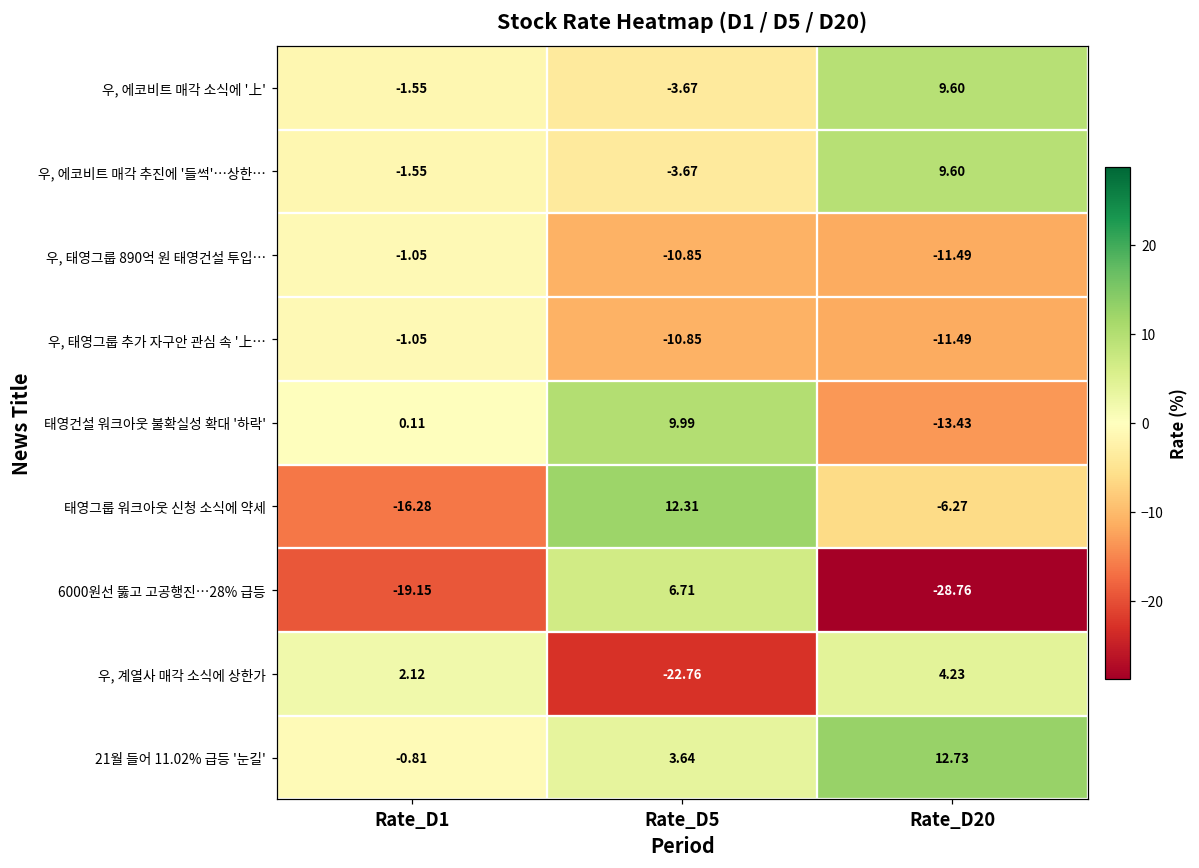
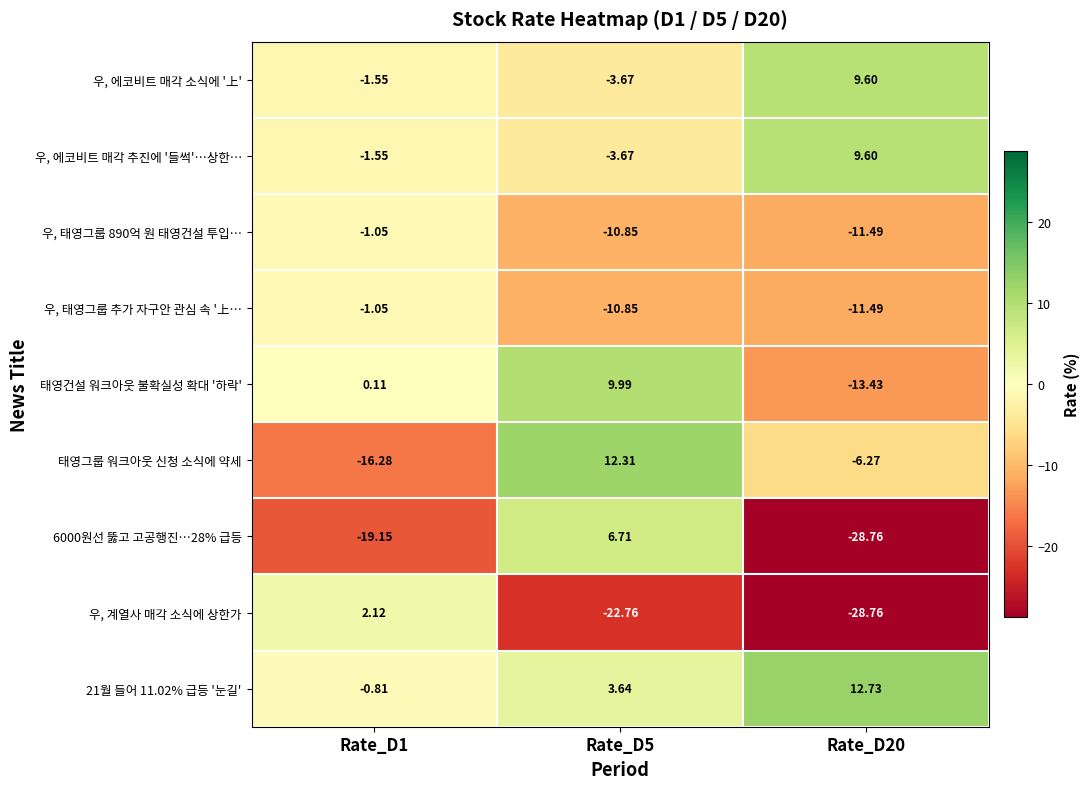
  {
    "우, 에코비트 매각 소식에 '上'": {
      "Rate_D1": -1.55,
      "Rate_D5": -3.67,
      "Rate_D20": 9.60
    },
    "우, 에코비트 매각 추진에 '들썩'…상한…": {
      "Rate_D1": -1.55,
      "Rate_D5": -3.67,
      "Rate_D20": 9.60
    },
    "우, 태영그룹 890억 원 태영건설 투입…": {
      "Rate_D1": -1.05,
      "Rate_D5": -10.85,
      "Rate_D20": -11.49
    },
    "우, 태영그룹 추가 자구안 관심 속 '上…": {
      "Rate_D1": -1.05,
      "Rate_D5": -10.85,
      "Rate_D20": -11.49
    },
    "태영건설 워크아웃 불확실성 확대 '하락'": {
      "Rate_D1": 0.11,
      "Rate_D5": 9.99,
      "Rate_D20": -13.43
    },
    "태영그룹 워크아웃 신청 소식에 약세": {
      "Rate_D1": -16.28,
      "Rate_D5": 12.31,
      "Rate_D20": -6.27
    },
    "6000원선 뚫고 고공행진…28% 급등": {
      "Rate_D1": -19.15,
      "Rate_D5": 6.71,
      "Rate_D20": -28.76
    },
    "우, 계열사 매각 소식에 상한가": {
      "Rate_D1": 2.12,
      "Rate_D5": -22.76,
-     "Rate_D20": 4.23
+     "Rate_D20": -28.76
    },
    "21월 들어 11.02% 급등 '눈길'": {
      "Rate_D1": -0.81,
      "Rate_D5": 3.64,
      "Rate_D20": 12.73
    }
  }
